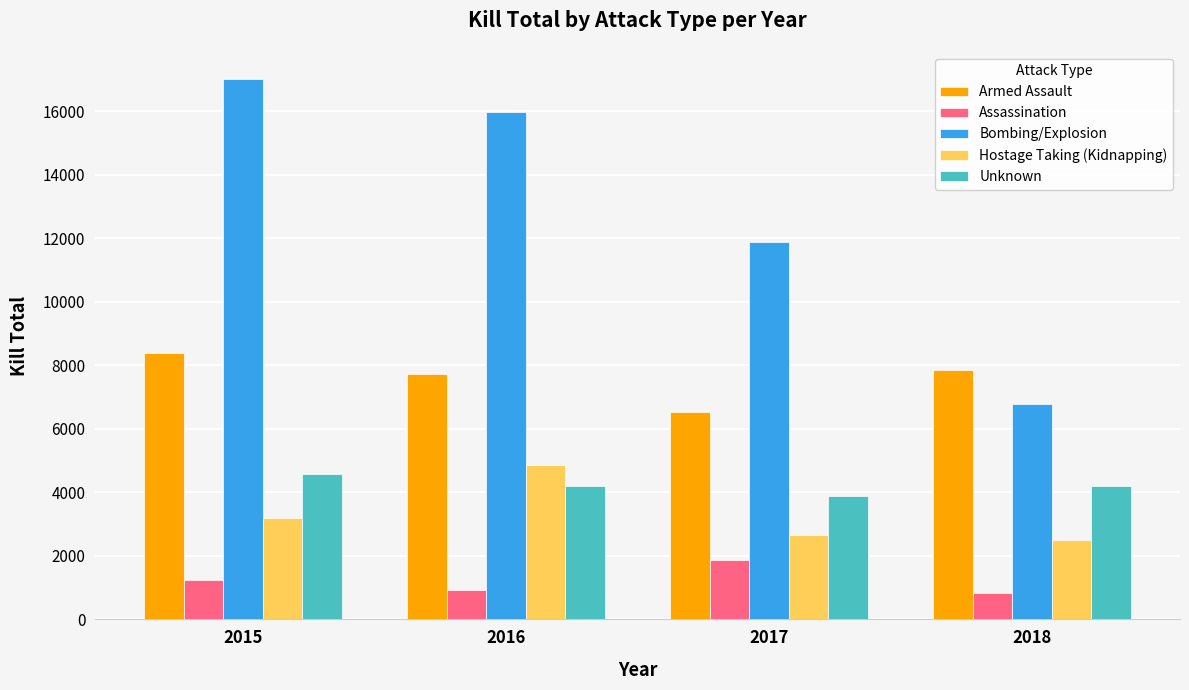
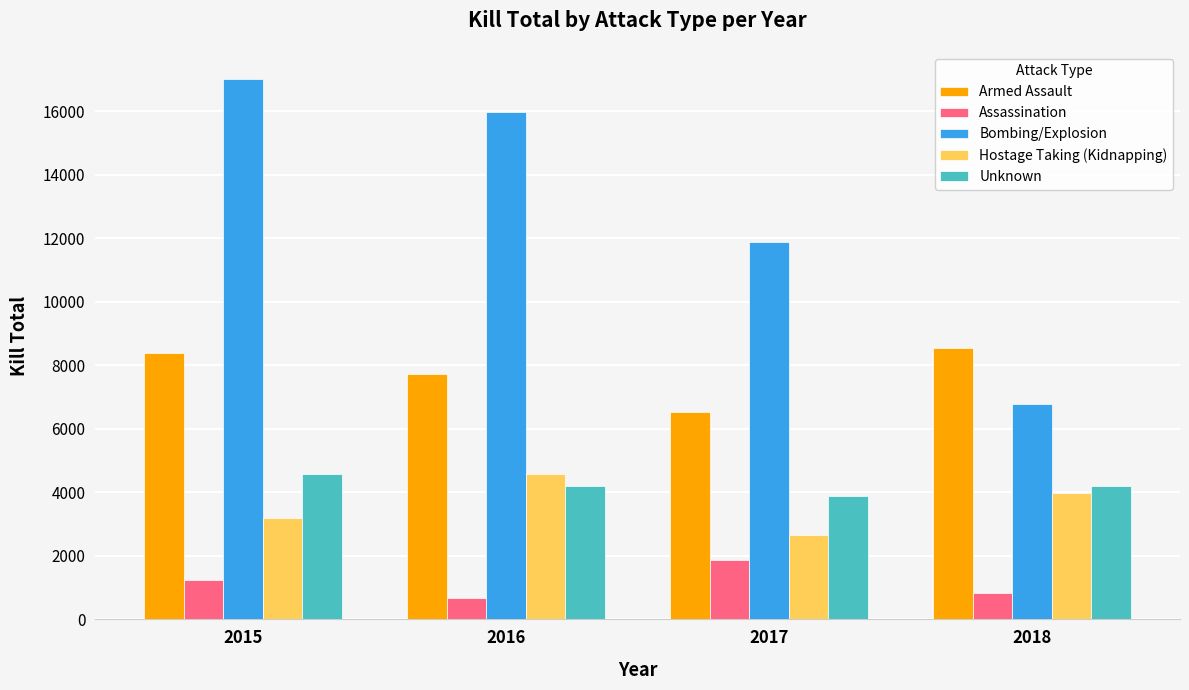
  {
    "Armed Assault": {
      "2015": 8400,
      "2016": 7700,
      "2017": 6500,
-     "2018": 7900
+     "2018": 8500
    },
    "Assassination": {
      "2015": 1200,
-     "2016": 900,
+     "2016": 700,
      "2017": 1900,
      "2018": 800
    },
    "Hostage Taking (Kidnapping)": {
      "2015": 3200,
-     "2016": 4900,
+     "2016": 4600,
      "2017": 2600,
-     "2018": 2500
+     "2018": 4000
    }
  }
